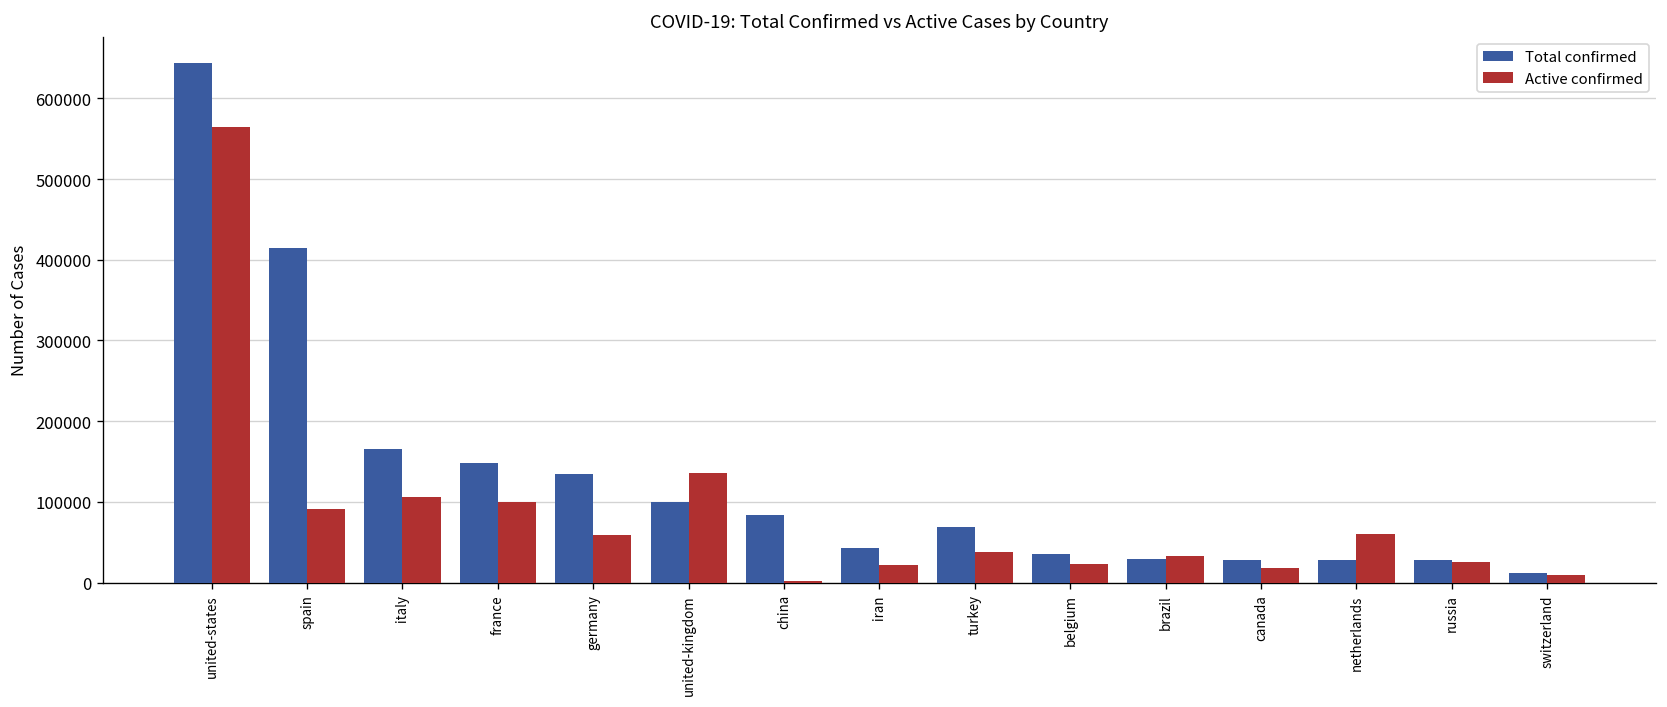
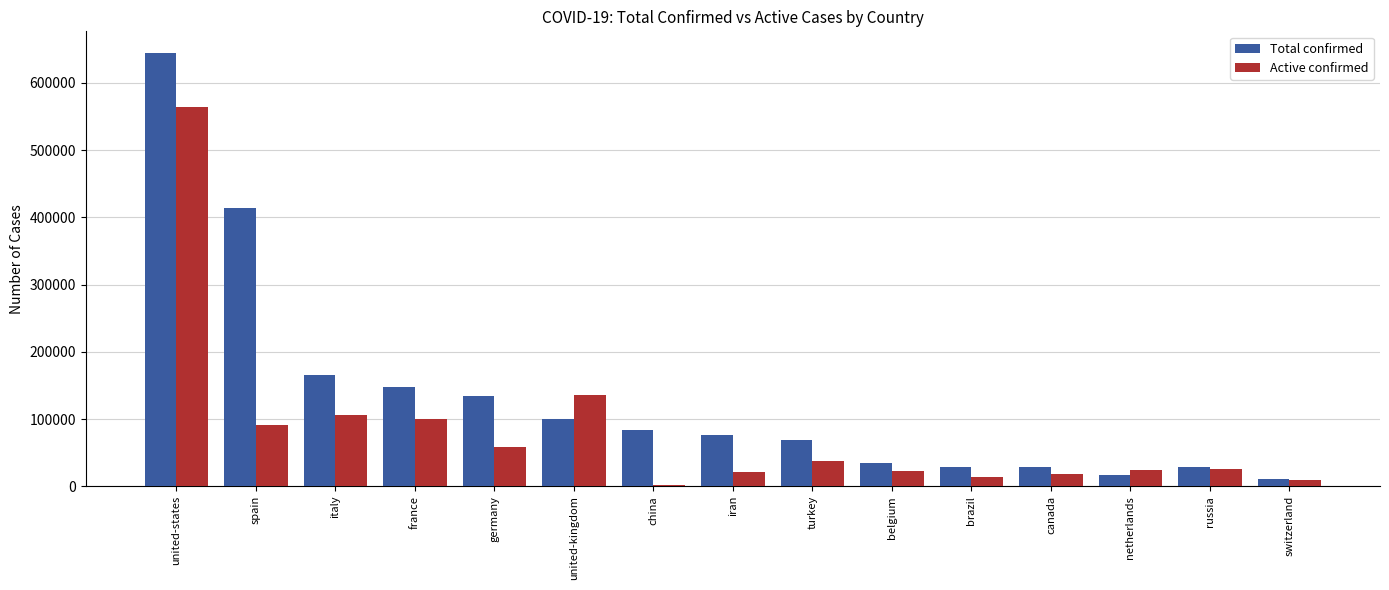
  {
    "Total confirmed": {
      "united-states": 640000,
      "spain": 410000,
      "italy": 170000,
      "france": 150000,
      "germany": 130000,
      "united-kingdom": 100000,
      "china": 80000,
-     "iran": 40000,
+     "iran": 80000,
      "turkey": 70000,
      "belgium": 30000,
      "brazil": 30000,
      "canada": 30000,
-     "netherlands": 30000,
+     "netherlands": 20000,
      "russia": 30000,
      "switzerland": 10000
    },
    "Active confirmed": {
      "united-states": 560000,
      "spain": 90000,
      "italy": 110000,
      "france": 100000,
      "germany": 60000,
      "united-kingdom": 140000,
      "iran": 20000,
      "turkey": 40000,
      "belgium": 20000,
-     "brazil": 30000,
+     "brazil": 10000,
      "canada": 20000,
-     "netherlands": 60000,
+     "netherlands": 20000,
      "russia": 30000,
      "switzerland": 10000
    }
  }
